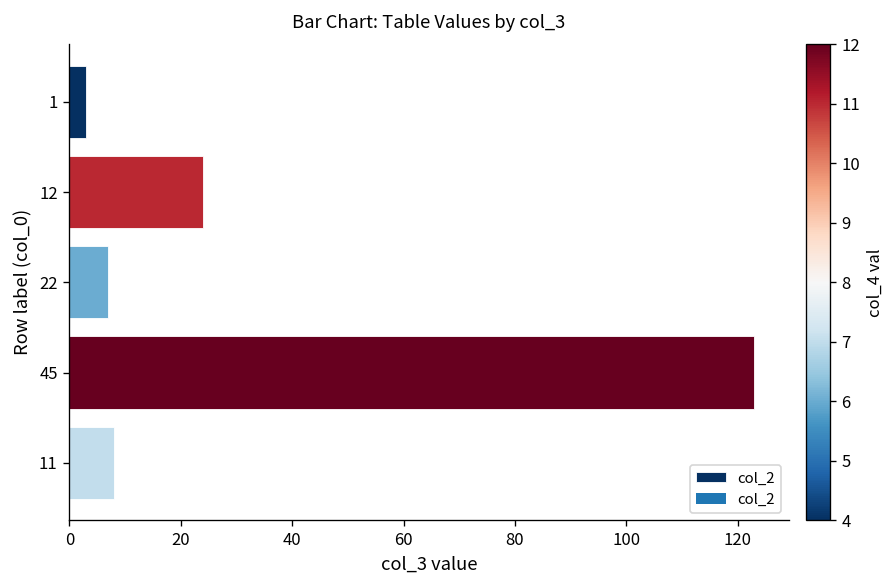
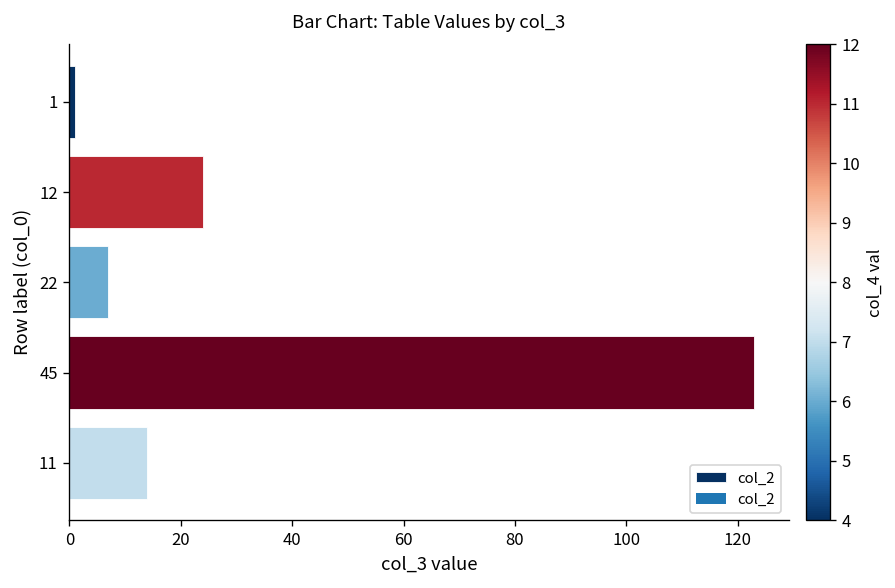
  {
-   "1": 3,
+   "1": 1,
    "12": 24,
    "22": 7,
    "45": 123,
-   "11": 8
+   "11": 14
  }
